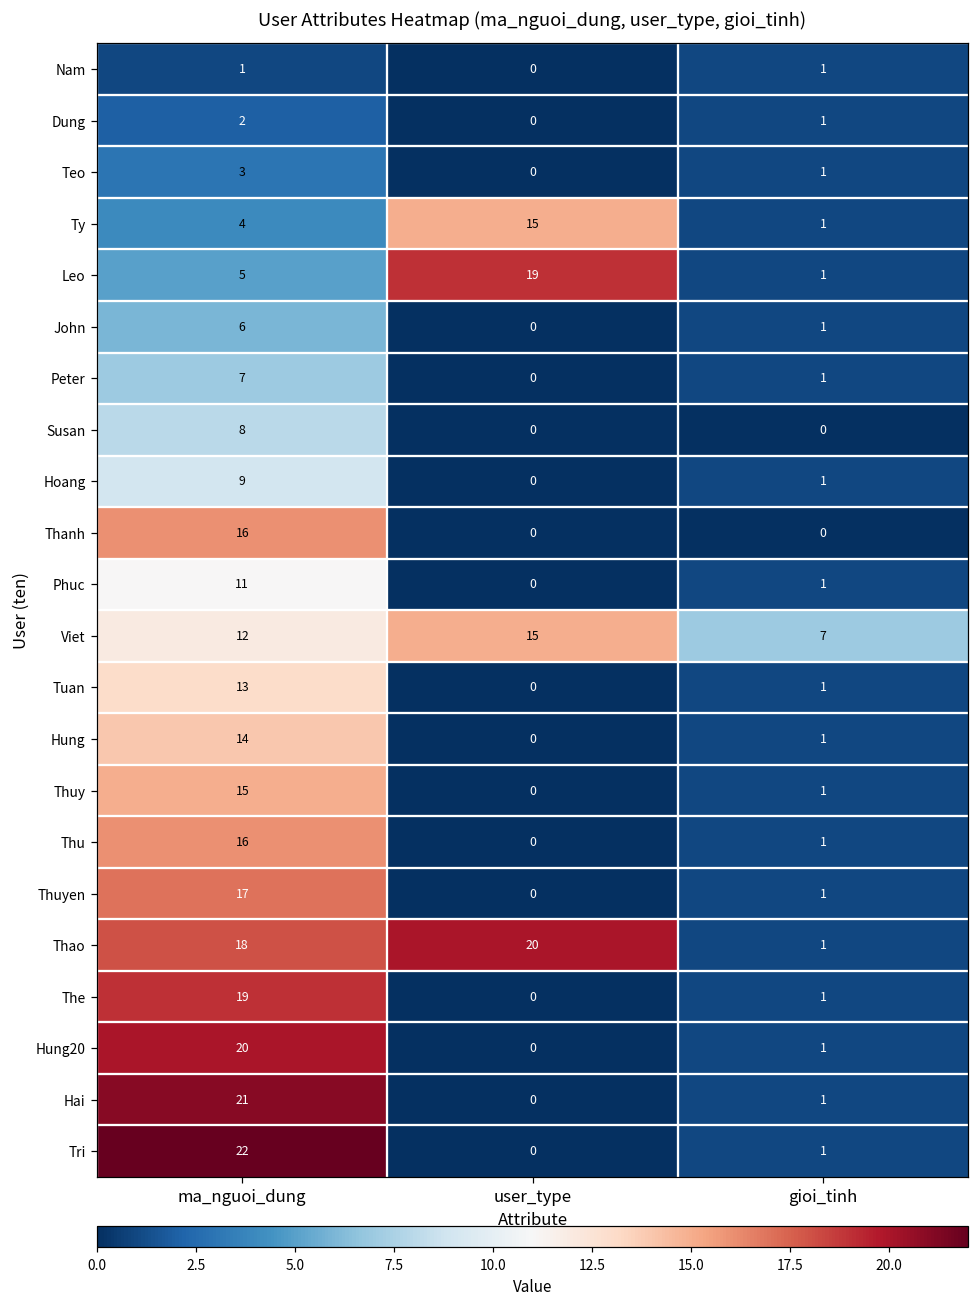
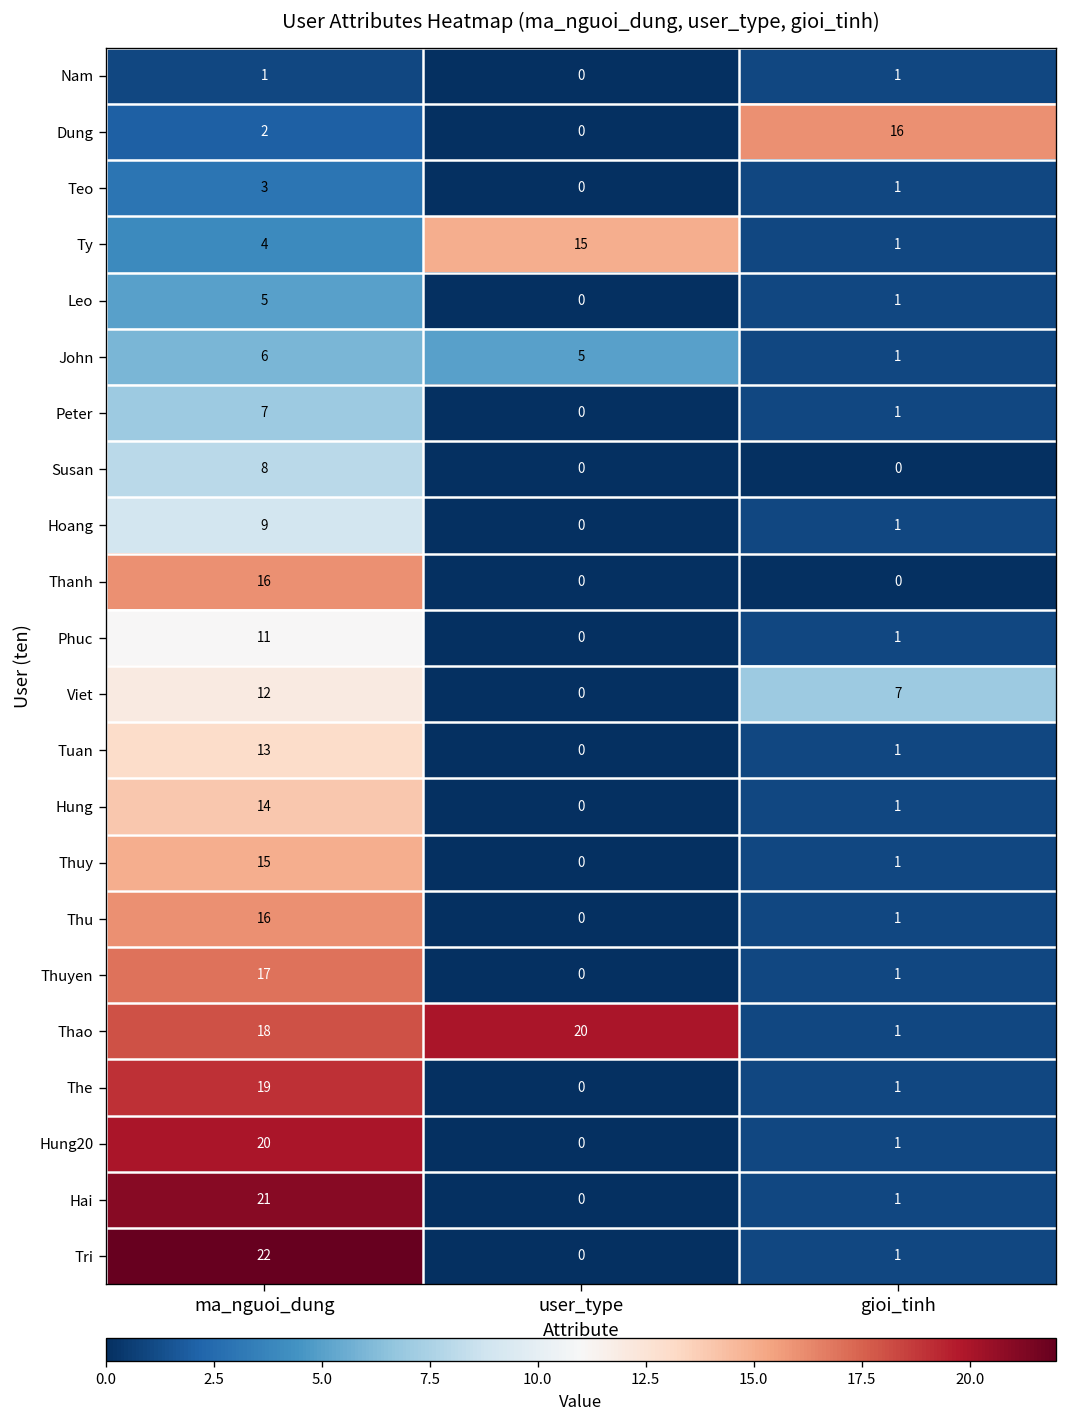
  {
    "Nam": {
      "ma_nguoi_dung": 1,
      "user_type": 0,
      "gioi_tinh": 1
    },
    "Dung": {
      "ma_nguoi_dung": 2,
      "user_type": 0,
-     "gioi_tinh": 1
+     "gioi_tinh": 16
    },
    "Teo": {
      "ma_nguoi_dung": 3,
      "user_type": 0,
      "gioi_tinh": 1
    },
    "Ty": {
      "ma_nguoi_dung": 4,
      "user_type": 15,
      "gioi_tinh": 1
    },
    "Leo": {
      "ma_nguoi_dung": 5,
-     "user_type": 19,
+     "user_type": 0,
      "gioi_tinh": 1
    },
    "John": {
      "ma_nguoi_dung": 6,
-     "user_type": 0,
+     "user_type": 5,
      "gioi_tinh": 1
    },
    "Peter": {
      "ma_nguoi_dung": 7,
      "user_type": 0,
      "gioi_tinh": 1
    },
    "Susan": {
      "ma_nguoi_dung": 8,
      "user_type": 0,
      "gioi_tinh": 0
    },
    "Hoang": {
      "ma_nguoi_dung": 9,
      "user_type": 0,
      "gioi_tinh": 1
    },
    "Thanh": {
      "ma_nguoi_dung": 16,
      "user_type": 0,
      "gioi_tinh": 0
    },
    "Phuc": {
      "ma_nguoi_dung": 11,
      "user_type": 0,
      "gioi_tinh": 1
    },
    "Viet": {
      "ma_nguoi_dung": 12,
-     "user_type": 15,
+     "user_type": 0,
      "gioi_tinh": 7
    },
    "Tuan": {
      "ma_nguoi_dung": 13,
      "user_type": 0,
      "gioi_tinh": 1
    },
    "Hung": {
      "ma_nguoi_dung": 14,
      "user_type": 0,
      "gioi_tinh": 1
    },
    "Thuy": {
      "ma_nguoi_dung": 15,
      "user_type": 0,
      "gioi_tinh": 1
    },
    "Thu": {
      "ma_nguoi_dung": 16,
      "user_type": 0,
      "gioi_tinh": 1
    },
    "Thuyen": {
      "ma_nguoi_dung": 17,
      "user_type": 0,
      "gioi_tinh": 1
    },
    "Thao": {
      "ma_nguoi_dung": 18,
      "user_type": 20,
      "gioi_tinh": 1
    },
    "The": {
      "ma_nguoi_dung": 19,
      "user_type": 0,
      "gioi_tinh": 1
    },
    "Hung20": {
      "ma_nguoi_dung": 20,
      "user_type": 0,
      "gioi_tinh": 1
    },
    "Hai": {
      "ma_nguoi_dung": 21,
      "user_type": 0,
      "gioi_tinh": 1
    },
    "Tri": {
      "ma_nguoi_dung": 22,
      "user_type": 0,
      "gioi_tinh": 1
    }
  }
